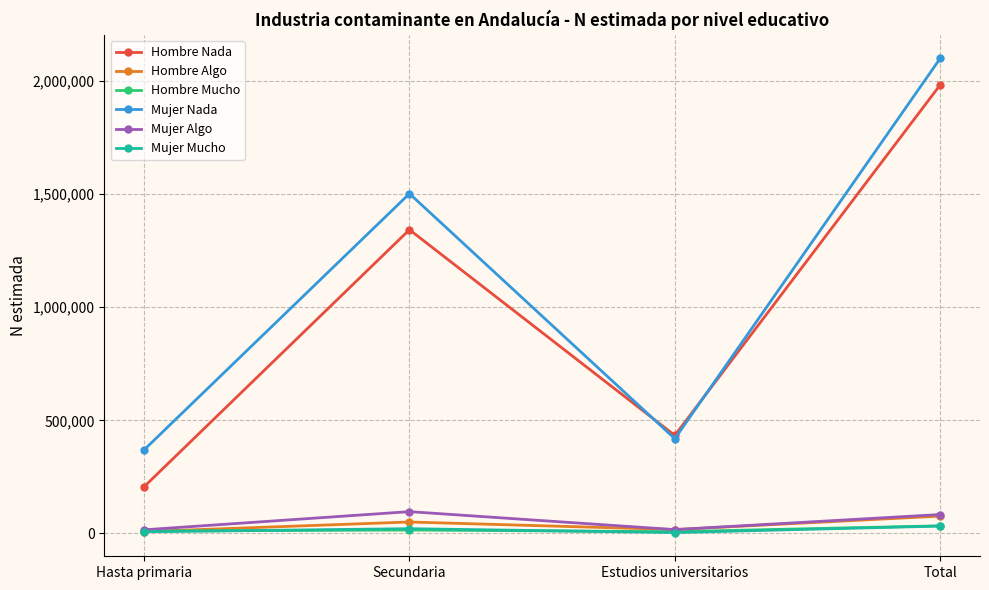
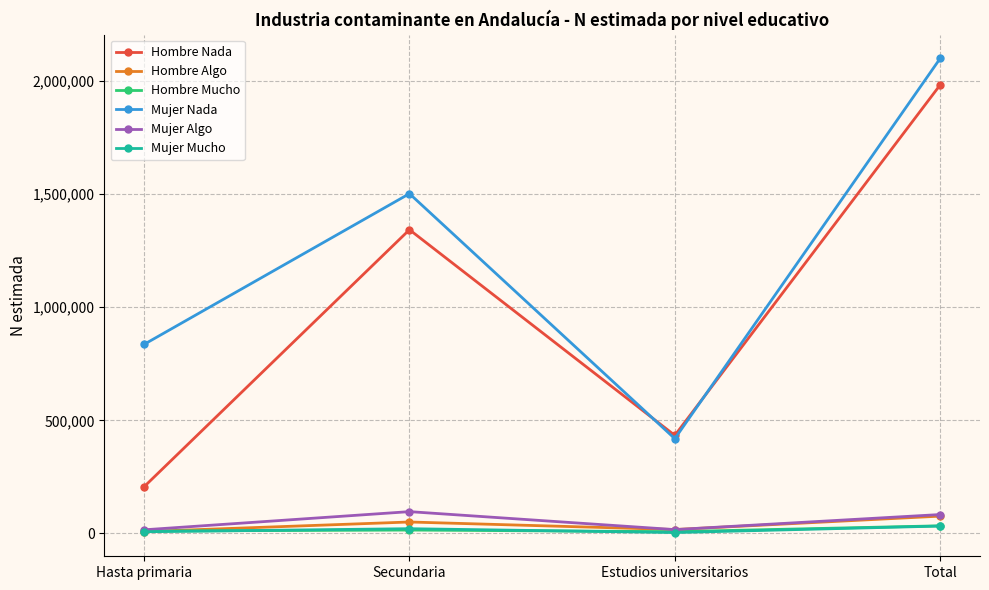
  {
    "Mujer Nada": {
-     "Hasta primaria": "370,000",
+     "Hasta primaria": "840,000",
      "Secundaria": "1,500,000",
      "Estudios universitarios": "420,000",
      "Total": "2,100,000"
    },
    "Mujer Algo": {
      "Secundaria": "100,000"
    }
  }
